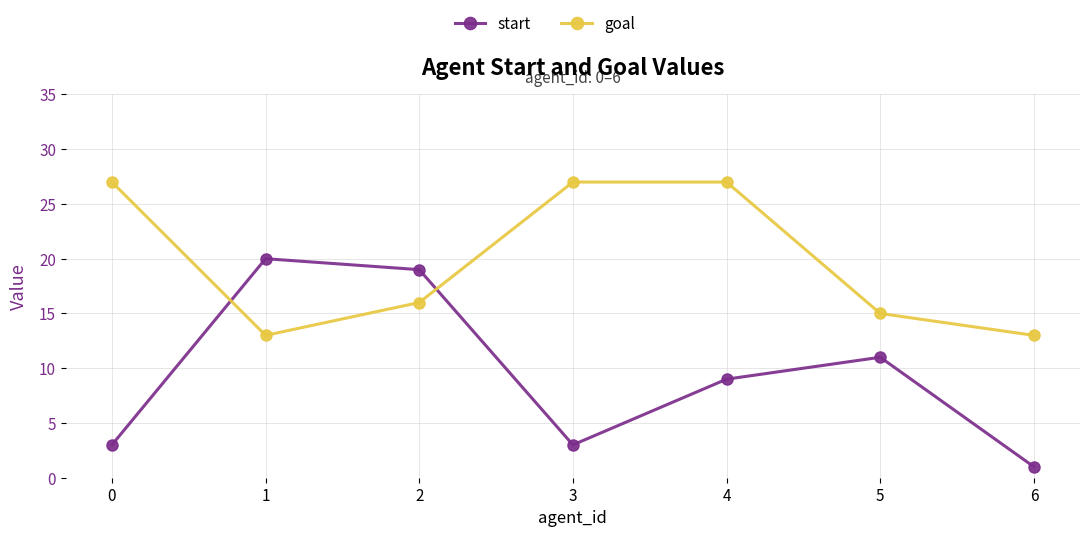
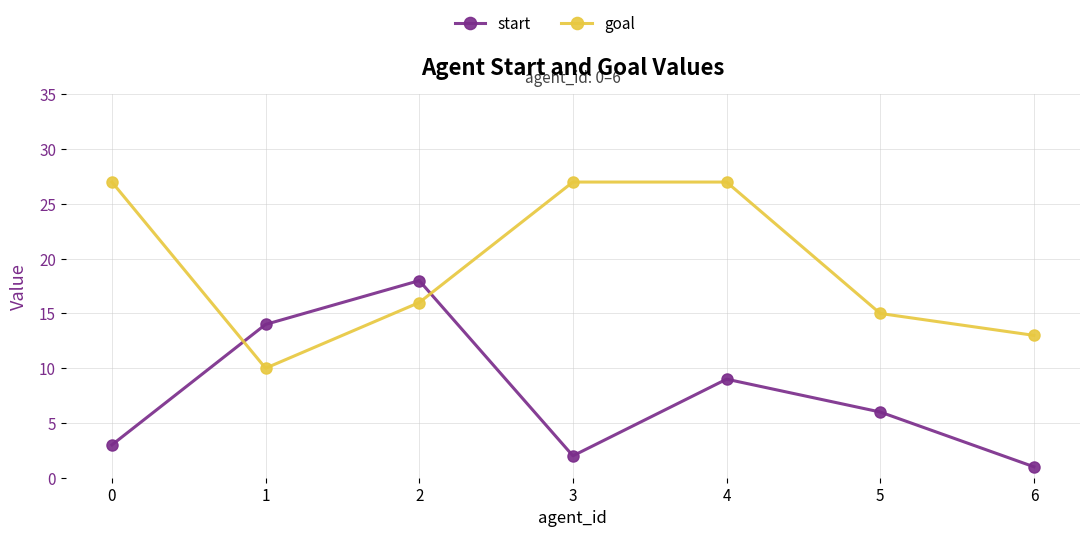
  {
    "start": {
      "0": 3,
-     "1": 20,
-     "2": 19,
-     "3": 3,
+     "1": 14,
+     "2": 18,
+     "3": 2,
      "4": 9,
-     "5": 11,
+     "5": 6,
      "6": 1
    },
    "goal": {
      "0": 27,
-     "1": 13,
+     "1": 10,
      "2": 16,
      "3": 27,
      "4": 27,
      "5": 15,
      "6": 13
    }
  }
